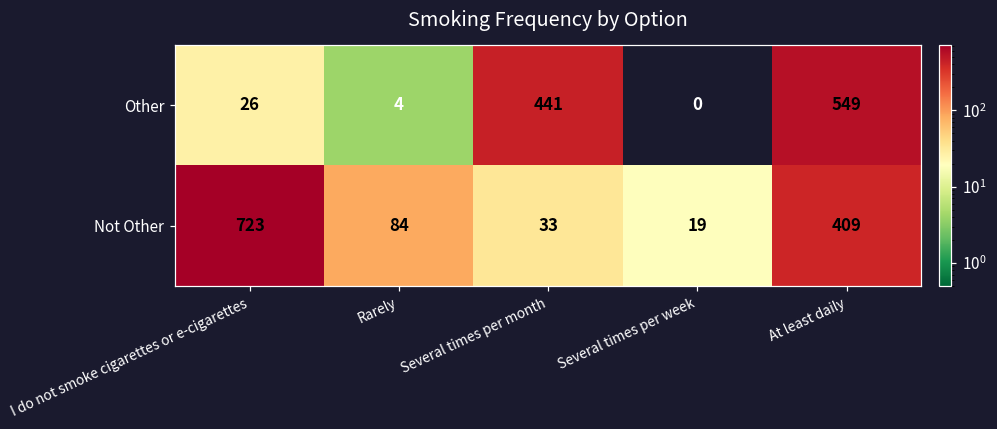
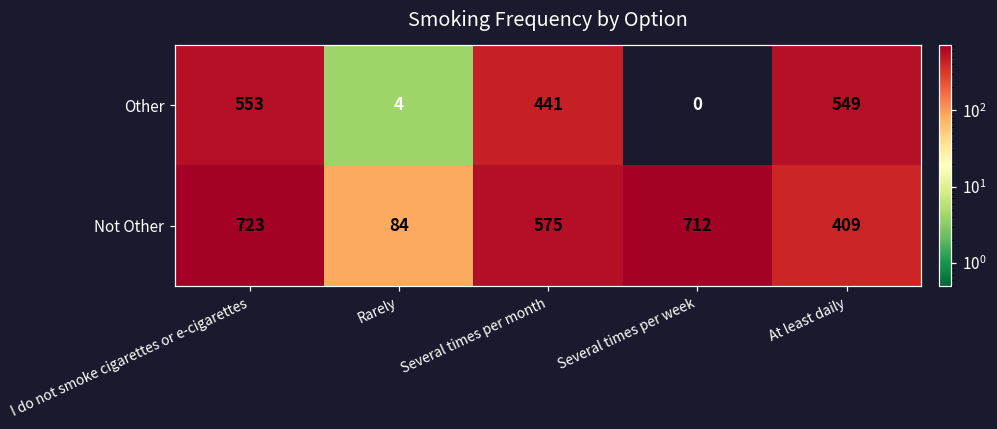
  {
    "Other": {
-     "I do not smoke cigarettes or e-cigarettes": 26,
+     "I do not smoke cigarettes or e-cigarettes": 553,
      "Rarely": 4,
      "Several times per month": 441,
      "Several times per week": 0,
      "At least daily": 549
    },
    "Not Other": {
      "I do not smoke cigarettes or e-cigarettes": 723,
      "Rarely": 84,
-     "Several times per month": 33,
-     "Several times per week": 19,
+     "Several times per month": 575,
+     "Several times per week": 712,
      "At least daily": 409
    }
  }
